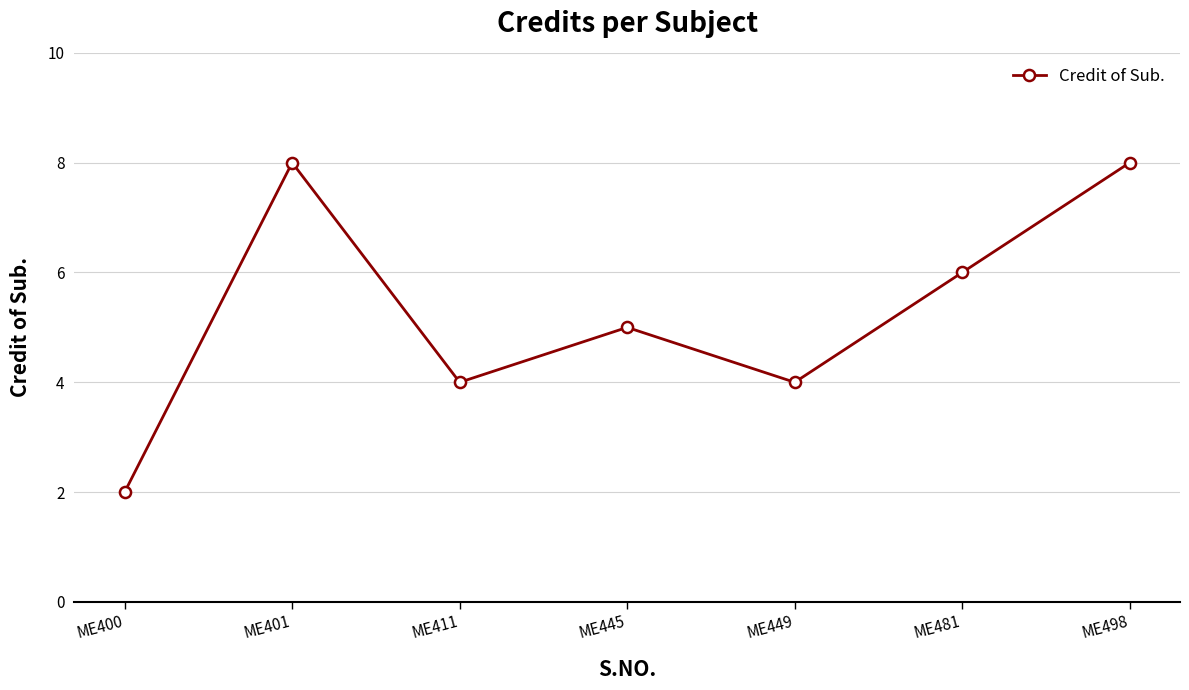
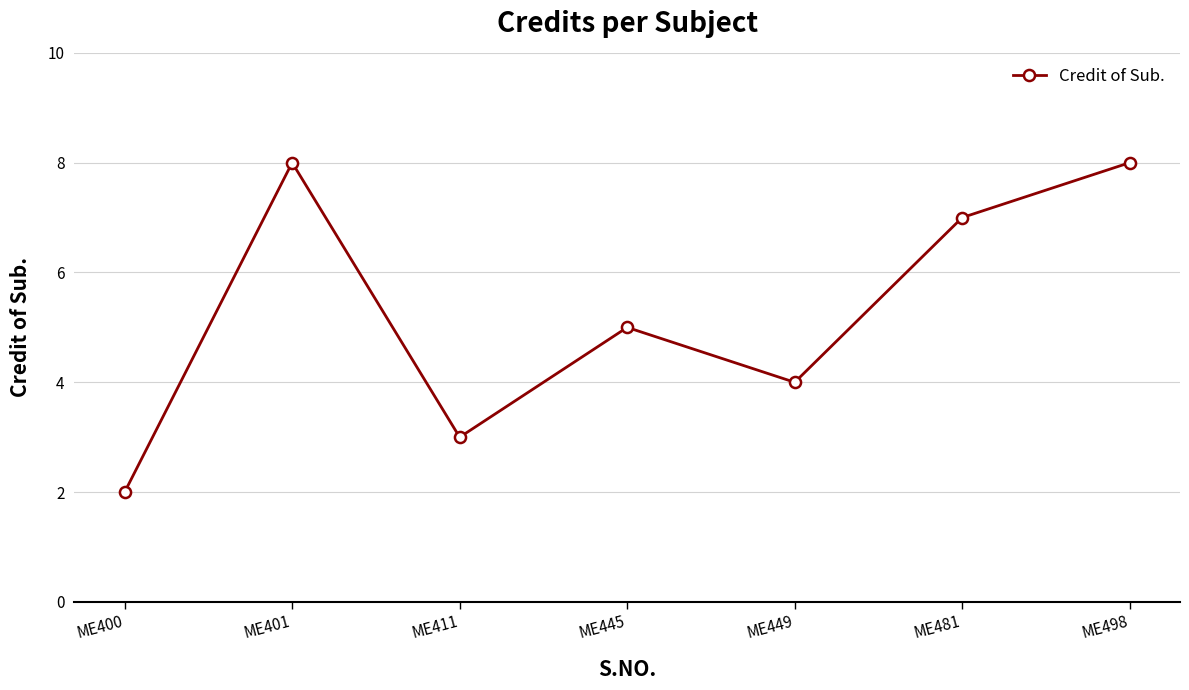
  {
    "ME400": 2,
    "ME401": 8,
-   "ME411": 4,
+   "ME411": 3,
    "ME445": 5,
    "ME449": 4,
-   "ME481": 6,
+   "ME481": 7,
    "ME498": 8
  }
